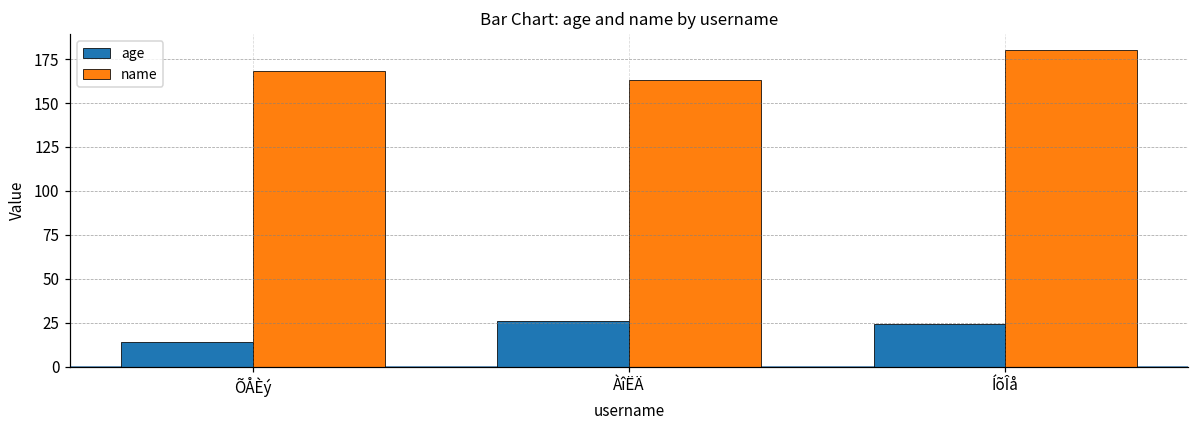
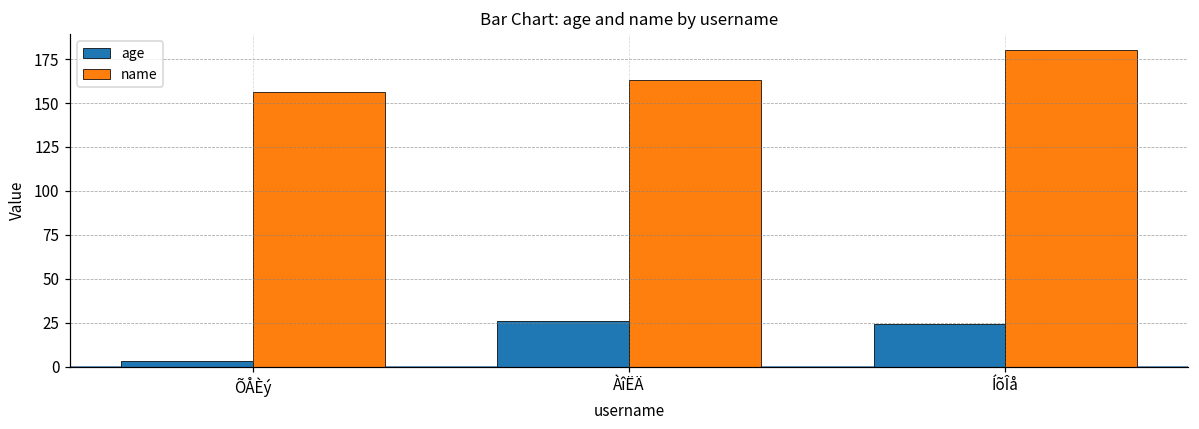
  {
    "age": {
-     "ÕÅÈý": 14,
+     "ÕÅÈý": 3,
      "ÀîËÄ": 26,
      "ÍõÎå": 24
    },
    "name": {
-     "ÕÅÈý": 168,
+     "ÕÅÈý": 156,
      "ÀîËÄ": 163,
      "ÍõÎå": 180
    }
  }
